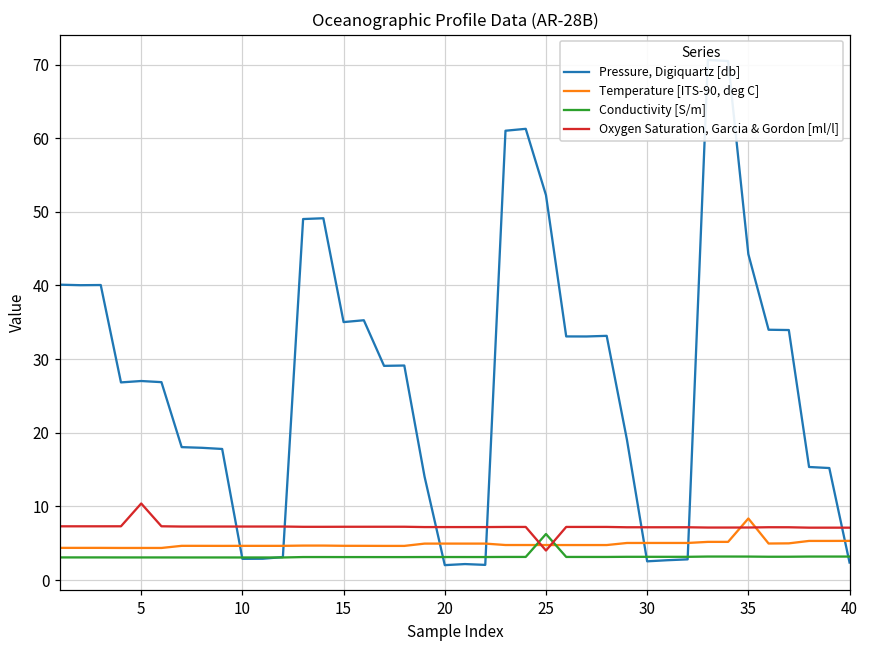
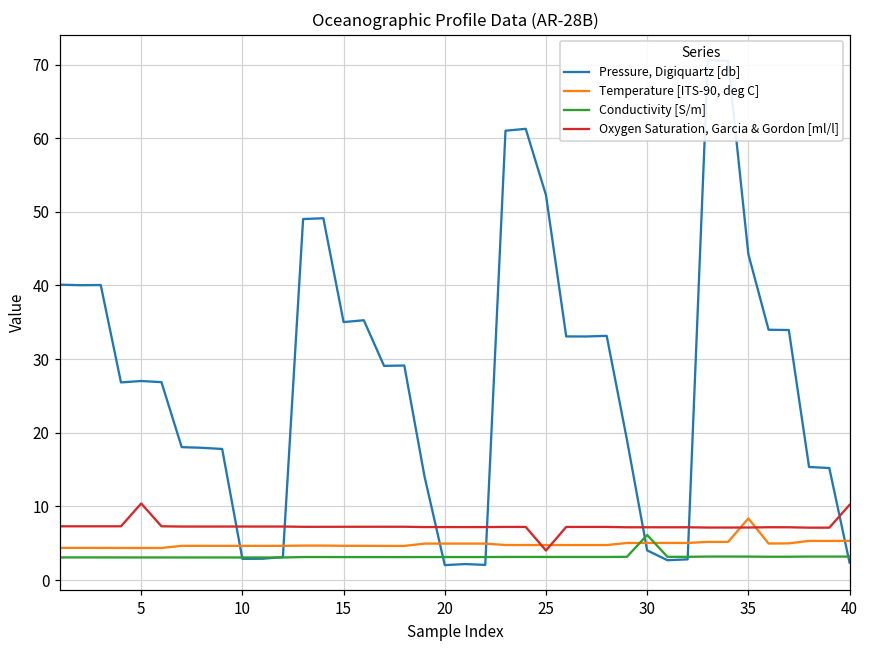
  {
    "Pressure, Digiquartz [db]": {
      "5": 27,
      "15": 35,
      "20": 2,
      "25": 52,
-     "30": 3,
+     "30": 4,
      "35": 44,
      "40": 2
    },
    "Temperature [ITS-90, deg C]": {
      "5": 4,
      "10": 5,
      "15": 5,
      "20": 5,
      "25": 5,
      "30": 5,
      "35": 8,
      "40": 5
    },
    "Conductivity [S/m]": {
      "5": 3,
      "15": 3,
      "20": 3,
-     "25": 6,
-     "30": 3,
+     "25": 3,
+     "30": 6,
      "35": 3,
      "40": 3
    },
    "Oxygen Saturation, Garcia & Gordon [ml/l]": {
      "5": 10,
      "10": 7,
      "15": 7,
      "20": 7,
      "25": 4,
      "30": 7,
      "35": 7,
-     "40": 7
+     "40": 10
    }
  }
